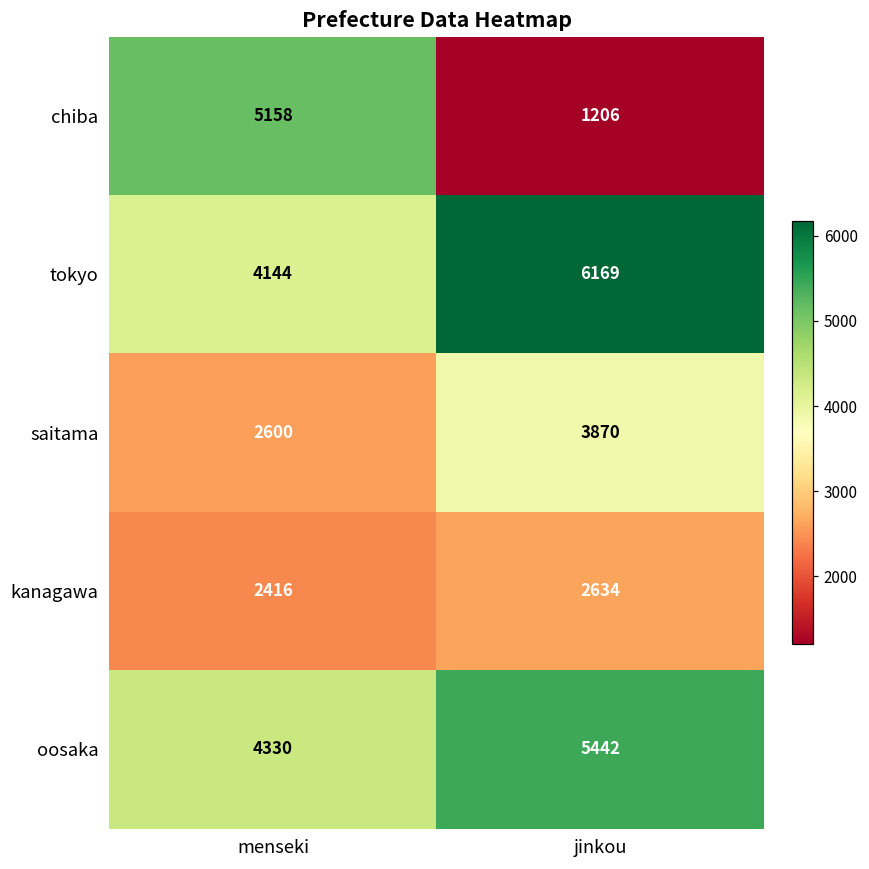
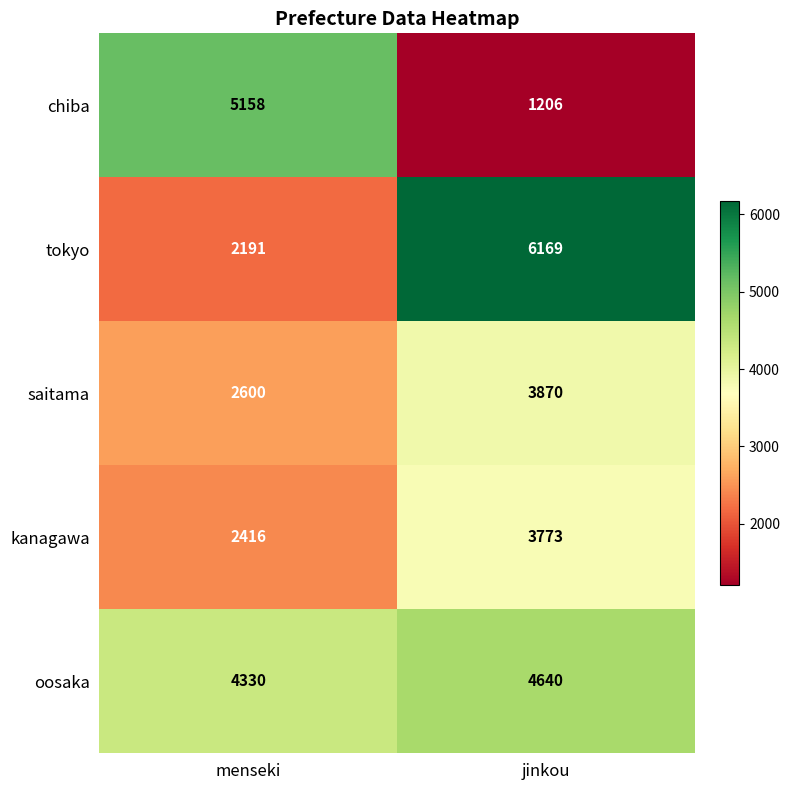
  {
    "chiba": {
      "menseki": 5158,
      "jinkou": 1206
    },
    "tokyo": {
-     "menseki": 4144,
+     "menseki": 2191,
      "jinkou": 6169
    },
    "saitama": {
      "menseki": 2600,
      "jinkou": 3870
    },
    "kanagawa": {
      "menseki": 2416,
-     "jinkou": 2634
+     "jinkou": 3773
    },
    "oosaka": {
      "menseki": 4330,
-     "jinkou": 5442
+     "jinkou": 4640
    }
  }
